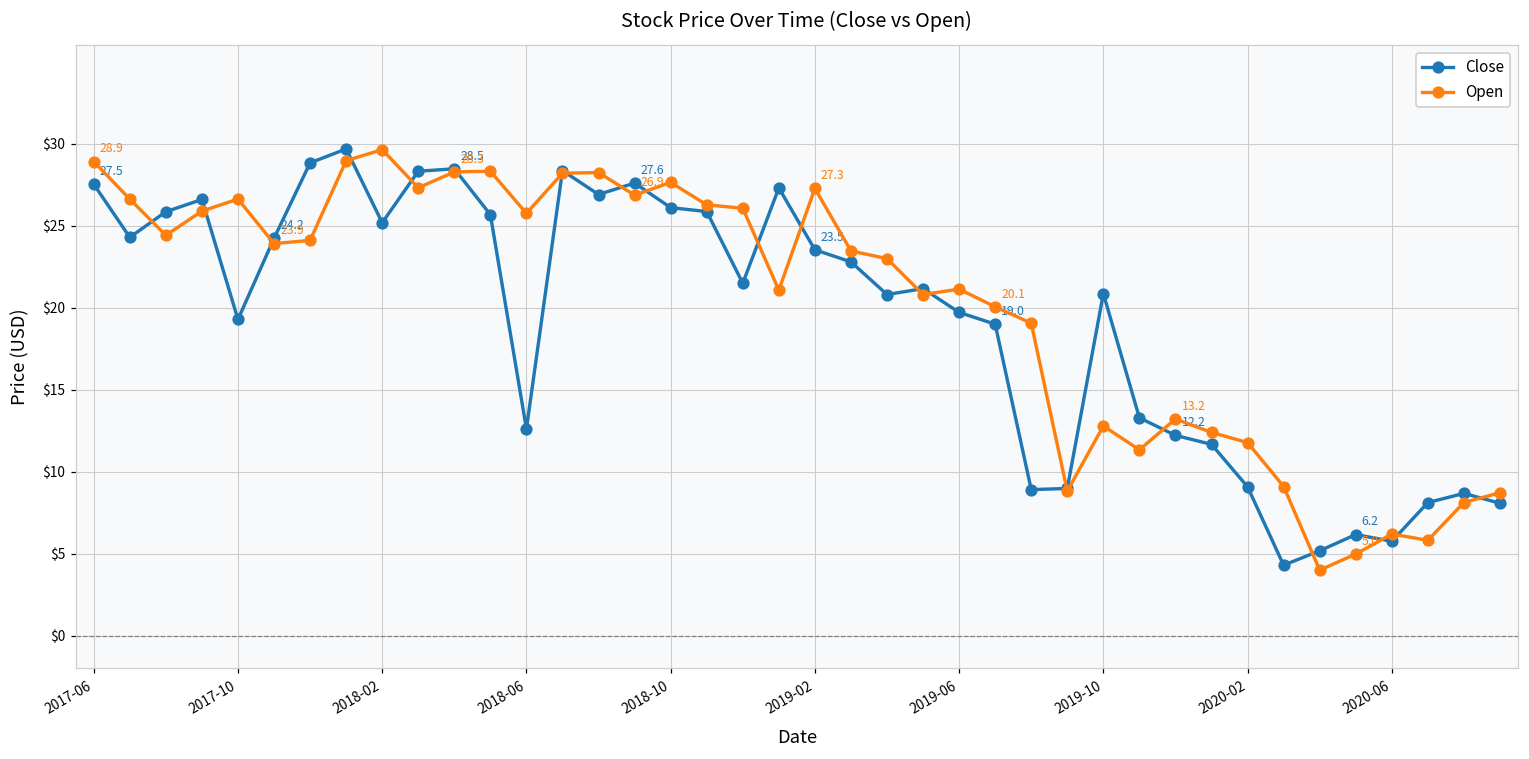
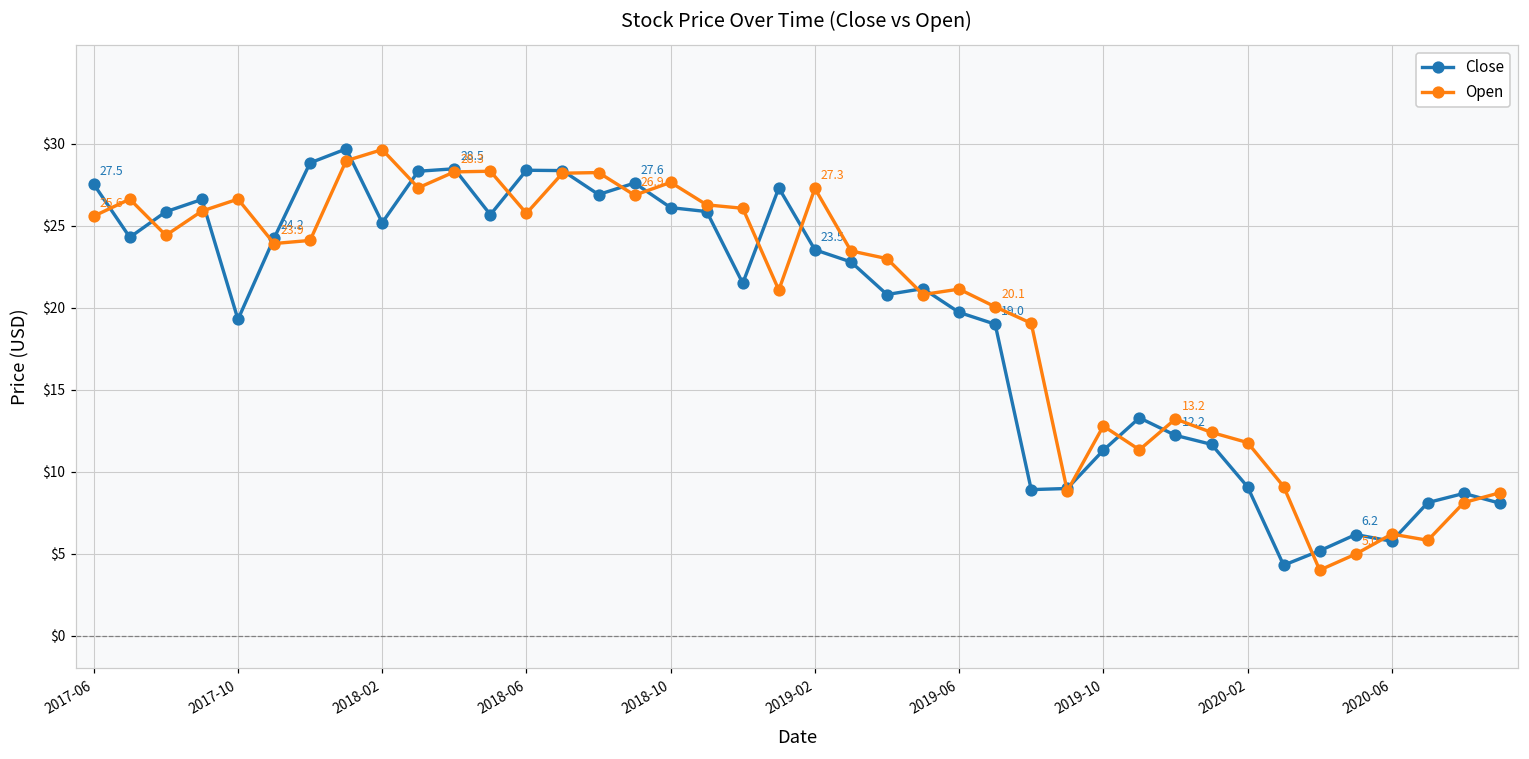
  {
    "Close": {
      "2017-10": "$19.3",
      "2018-02": "$25.2",
-     "2018-06": "$12.6",
+     "2018-06": "$28.4",
      "2018-10": "$26.1",
      "2019-06": "$19.7",
-     "2019-10": "$20.9",
+     "2019-10": "$11.3",
      "2020-02": "$9.1",
      "2020-06": "$5.8"
    },
    "Open": {
-     "2017-06": "28.9",
+     "2017-06": "25.6",
      "2018-10": "27.6",
      "2019-02": "27.3"
    }
  }
